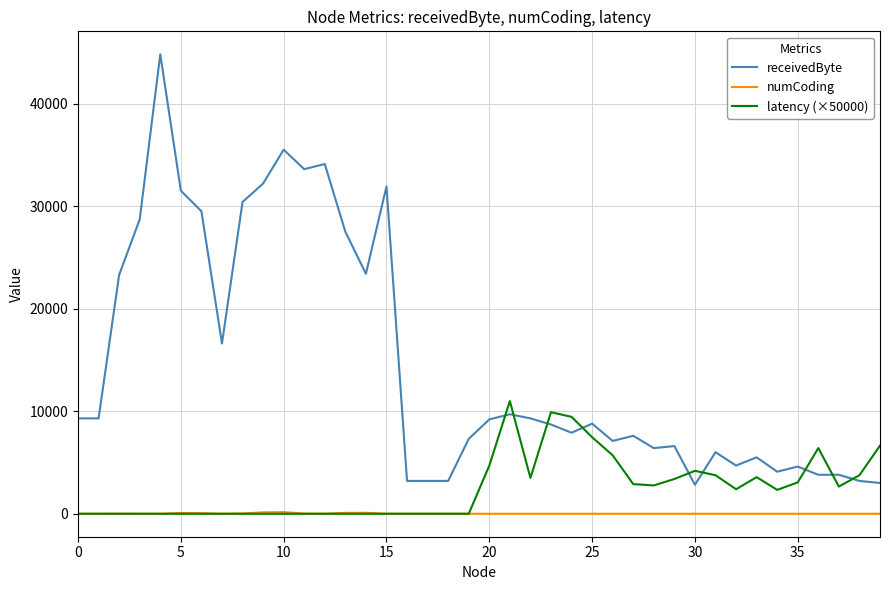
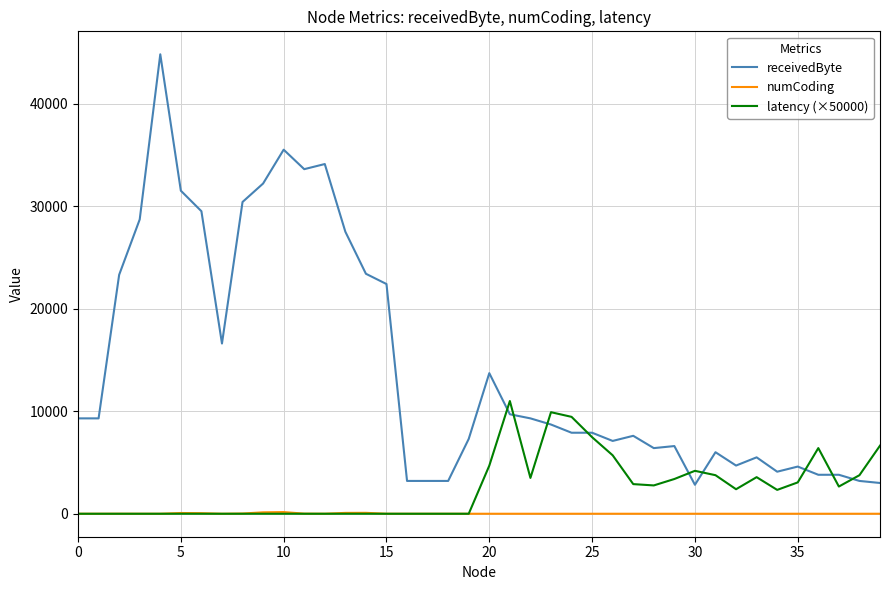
  {
    "receivedByte": {
      "0": 9300,
      "5": 31500,
      "10": 35500,
-     "15": 31900,
-     "20": 9200,
-     "25": 8800,
+     "15": 22400,
+     "20": 13700,
+     "25": 7900,
      "30": 2800,
      "35": 4600
    },
    "numCoding": {
      "20": 0,
      "25": 0,
      "30": 0,
      "35": 0
    },
    "latency (×50000)": {
      "20": 4700,
      "25": 7500,
      "30": 4200,
      "35": 3100
    }
  }
